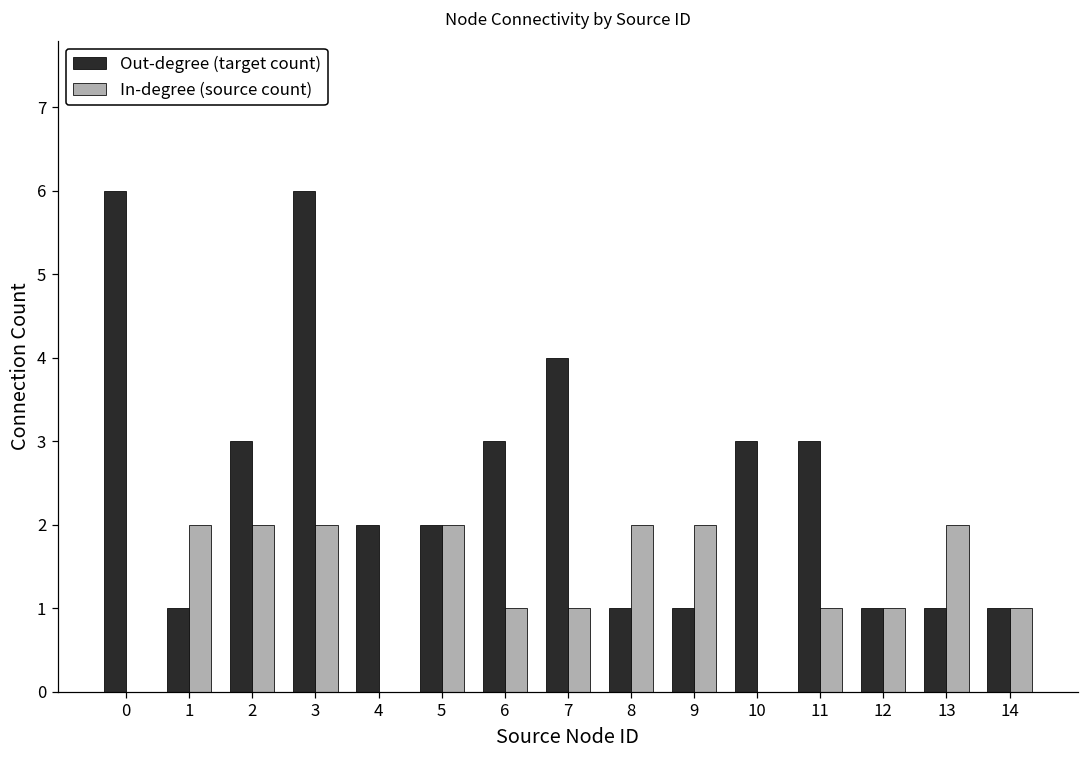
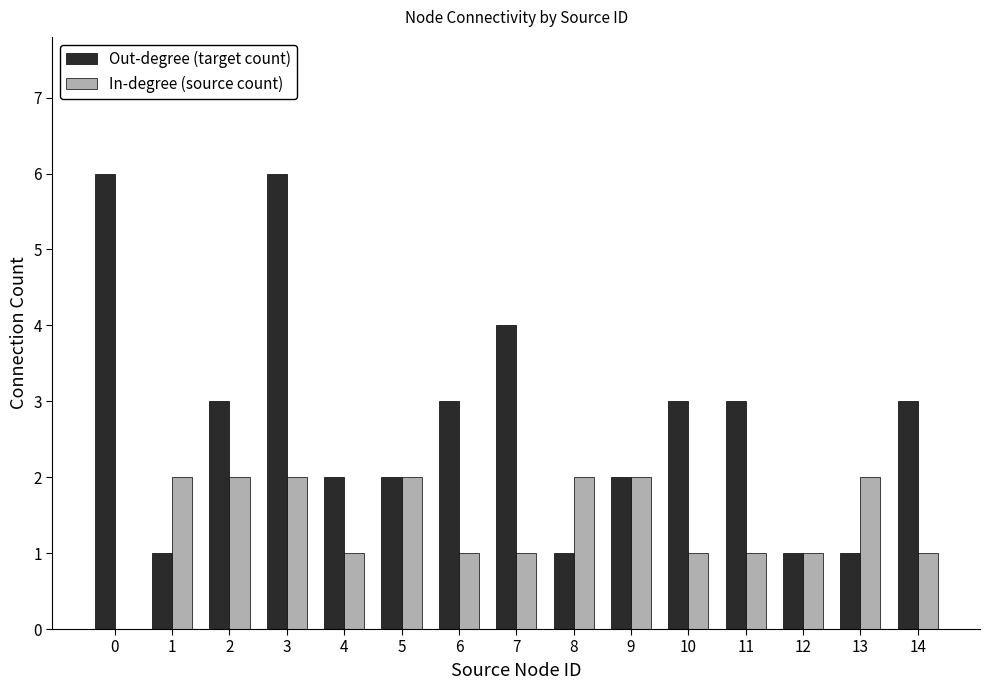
  {
    "Out-degree (target count)": {
      "0": 6,
      "1": 1,
      "2": 3,
      "3": 6,
      "4": 2,
      "5": 2,
      "6": 3,
      "7": 4,
      "8": 1,
-     "9": 1,
+     "9": 2,
      "10": 3,
      "11": 3,
      "12": 1,
      "13": 1,
-     "14": 1
+     "14": 3
    },
    "In-degree (source count)": {
      "0": 0,
      "1": 2,
      "2": 2,
      "3": 2,
-     "4": 0,
+     "4": 1,
      "5": 2,
      "6": 1,
      "7": 1,
      "8": 2,
      "9": 2,
-     "10": 0,
+     "10": 1,
      "11": 1,
      "12": 1,
      "13": 2,
      "14": 1
    }
  }
